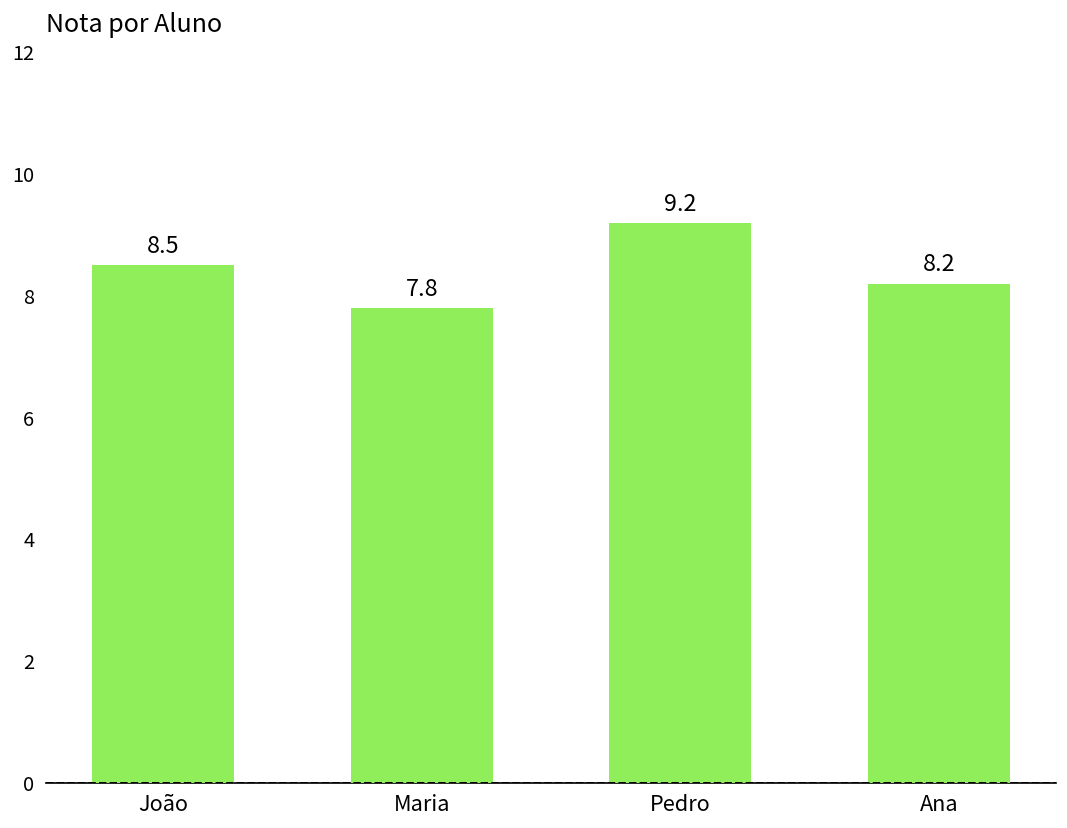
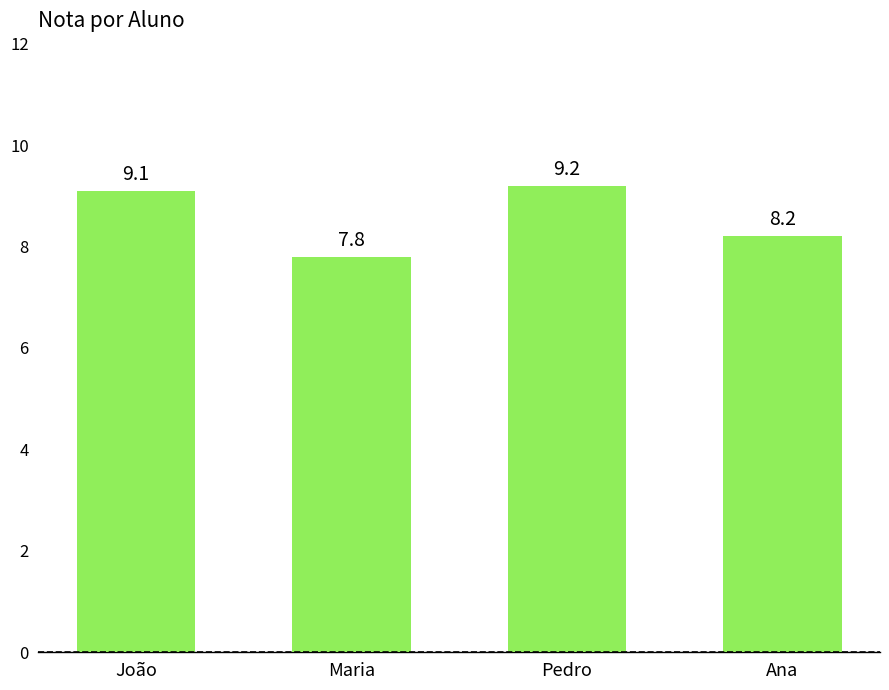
  {
-   "João": 8.5,
+   "João": 9.1,
    "Maria": 7.8,
    "Pedro": 9.2,
    "Ana": 8.2
  }
